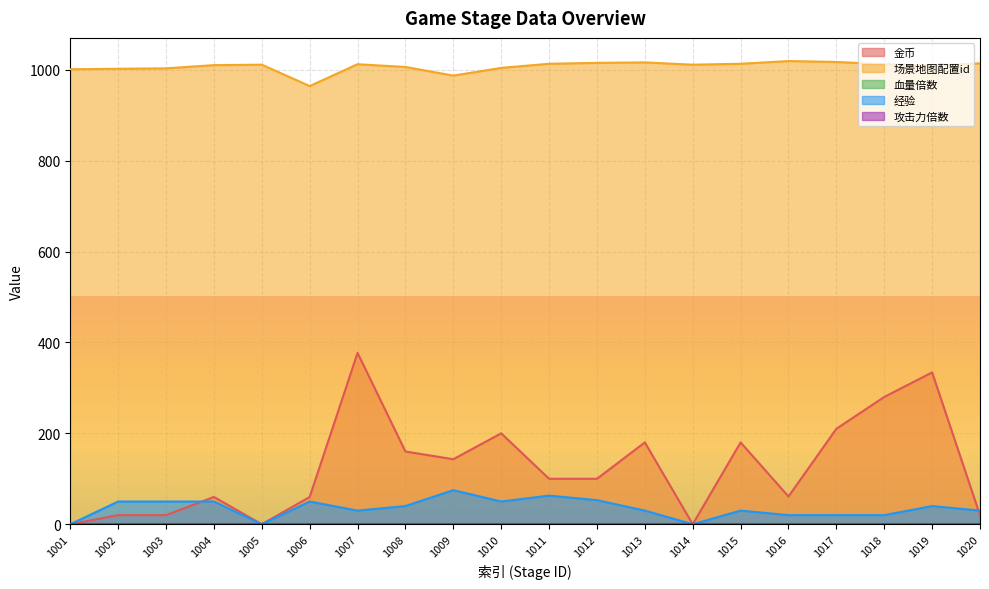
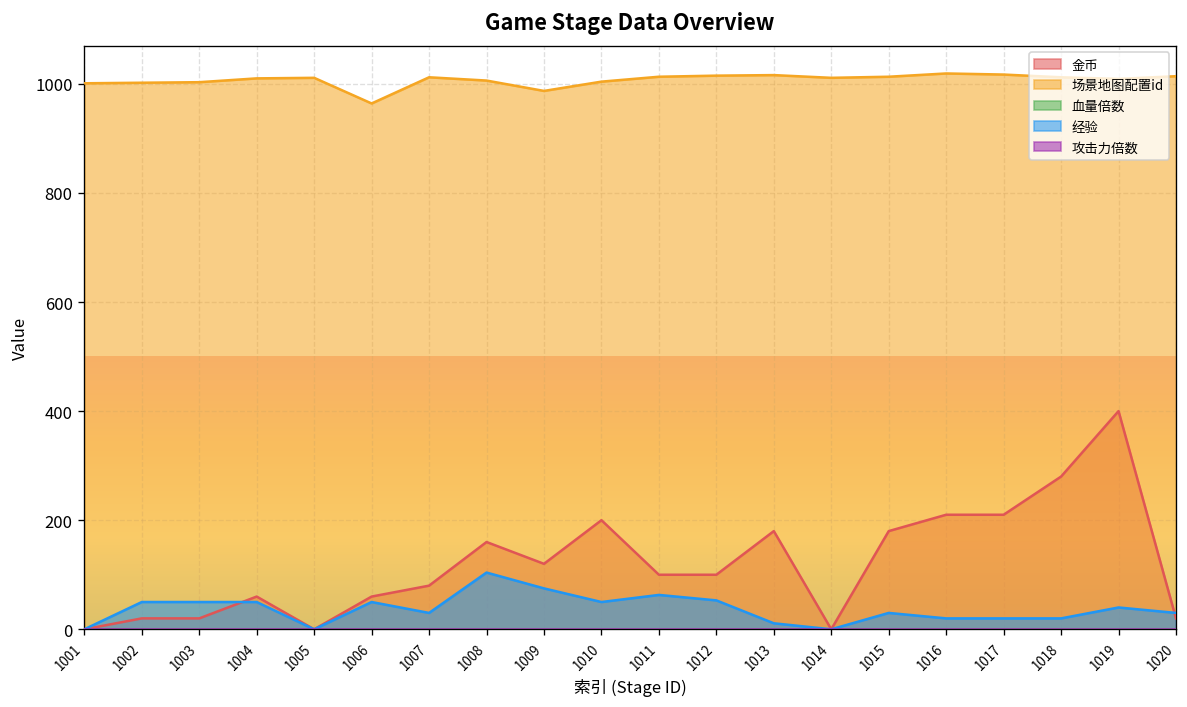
  {
    "金币": {
      "1002": 20,
      "1003": 20,
      "1004": 60,
      "1006": 60,
-     "1007": 380,
+     "1007": 80,
      "1008": 160,
-     "1009": 140,
+     "1009": 120,
      "1010": 200,
      "1011": 100,
      "1012": 100,
      "1013": 180,
      "1015": 180,
-     "1016": 60,
+     "1016": 210,
      "1017": 210,
      "1018": 280,
-     "1019": 330,
+     "1019": 400,
      "1020": 20
    },
    "场景地图配置id": {
      "1001": 1000,
      "1002": 1000,
      "1003": 1000,
      "1004": 1010,
      "1005": 1010,
      "1006": 960,
      "1007": 1010,
      "1008": 1010,
      "1009": 990,
      "1010": 1000,
      "1011": 1010,
      "1012": 1020,
      "1013": 1020,
      "1014": 1010,
      "1015": 1010,
      "1016": 1020,
      "1017": 1020,
      "1020": 1010
    },
    "攻击力倍数": {
      "1002": 0,
      "1003": 0,
      "1004": 0,
      "1006": 0,
      "1007": 0,
      "1008": 0,
      "1009": 0,
      "1010": 0,
      "1011": 0,
      "1012": 0,
      "1013": 0,
      "1015": 0,
      "1016": 0,
      "1017": 0,
      "1018": 0,
      "1019": 0,
      "1020": 0
    },
    "经验": {
      "1002": 50,
      "1003": 50,
      "1004": 50,
      "1006": 50,
      "1007": 30,
-     "1008": 40,
+     "1008": 100,
      "1009": 80,
      "1010": 50,
      "1011": 60,
      "1012": 50,
-     "1013": 30,
+     "1013": 10,
      "1015": 30,
      "1016": 20,
      "1017": 20,
      "1018": 20,
      "1019": 40,
      "1020": 30
    }
  }
